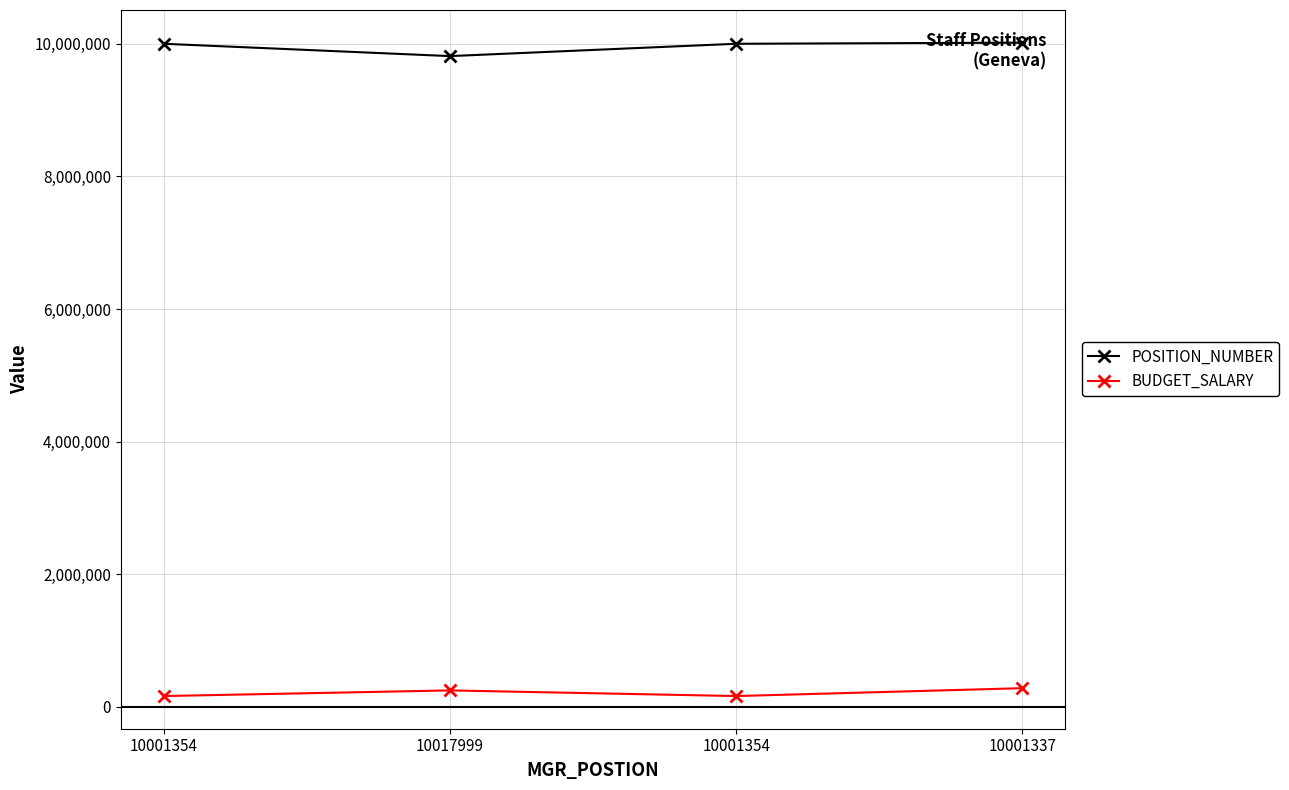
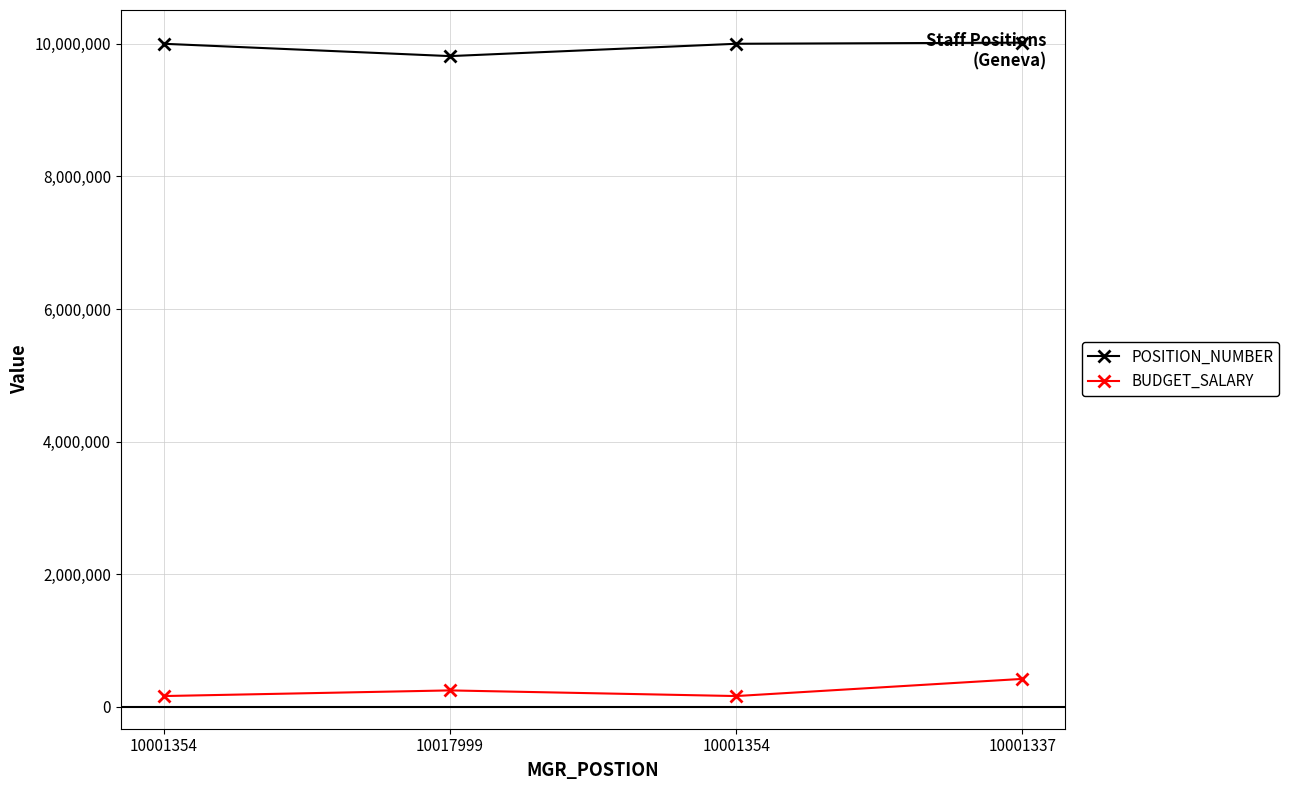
  {
    "POSITION_NUMBER": {
      "10017999": "9,800,000",
      "10001337": "10,000,000"
    },
    "BUDGET_SALARY": {
      "10017999": "200,000",
-     "10001337": "300,000"
+     "10001337": "400,000"
    }
  }
